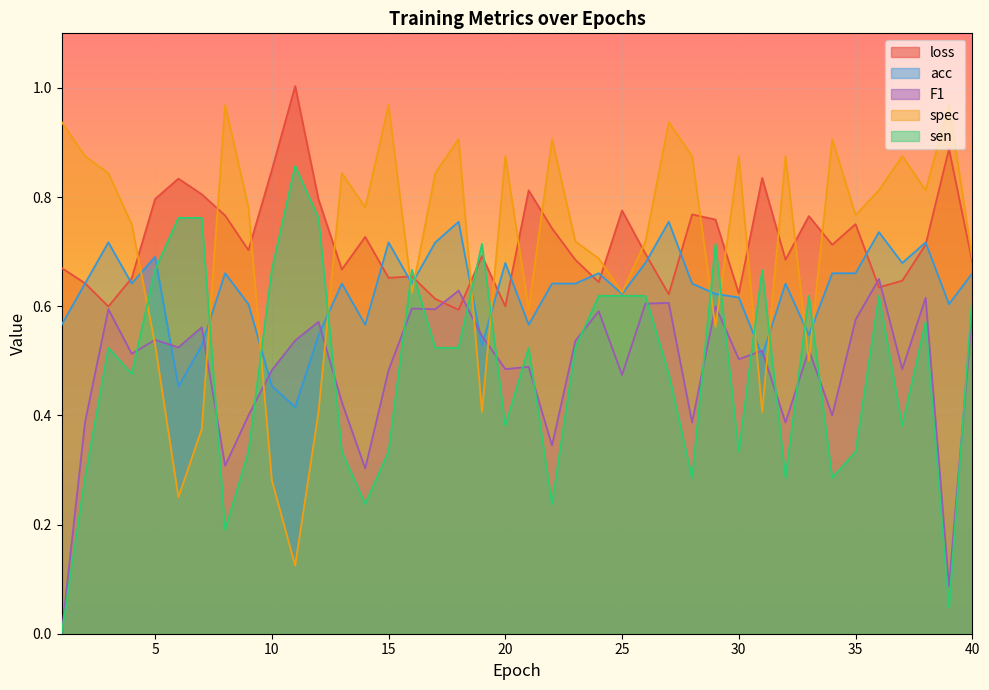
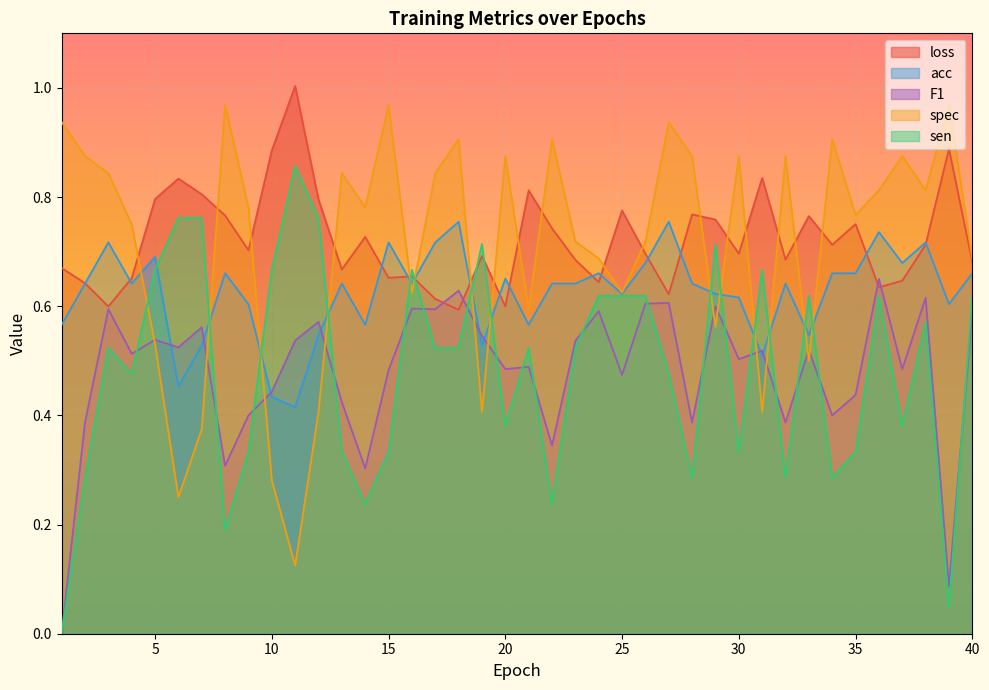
  {
    "loss": {
      "5": 0.80,
-     "10": 0.85,
+     "10": 0.89,
      "15": 0.65,
      "20": 0.60,
      "25": 0.78,
-     "30": 0.62,
+     "30": 0.70,
      "35": 0.75,
      "40": 0.68
    },
    "acc": {
      "5": 0.69,
-     "10": 0.45,
+     "10": 0.43,
      "15": 0.72,
-     "20": 0.68,
+     "20": 0.65,
      "30": 0.62,
      "35": 0.66,
      "40": 0.66
    },
    "F1": {
      "5": 0.54,
-     "10": 0.48,
+     "10": 0.44,
      "15": 0.48,
      "20": 0.48,
      "25": 0.47,
      "30": 0.50,
-     "35": 0.58,
+     "35": 0.44,
      "40": 0.59
    },
    "spec": {
      "5": 0.53,
      "10": 0.28,
      "15": 0.97,
      "20": 0.88,
      "30": 0.88,
      "35": 0.77,
      "40": 0.69
    },
    "sen": {
      "5": 0.67,
      "10": 0.67,
      "15": 0.33,
      "20": 0.38,
      "30": 0.33,
      "35": 0.33,
      "40": 0.62
    }
  }
